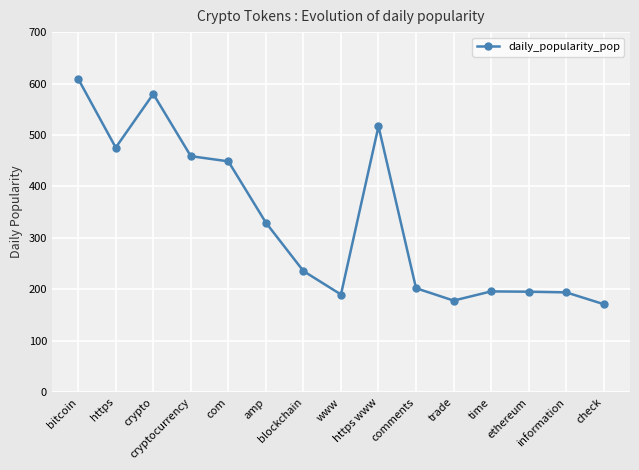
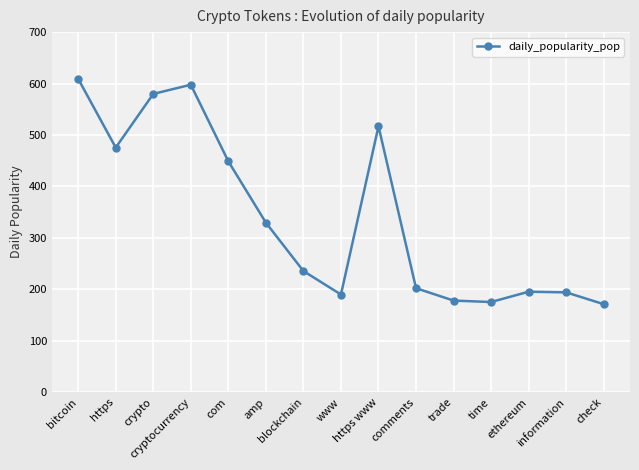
  {
    "bitcoin": 610,
    "https": 480,
    "crypto": 580,
-   "cryptocurrency": 460,
+   "cryptocurrency": 600,
    "com": 450,
    "amp": 330,
    "blockchain": 240,
    "www": 190,
    "https www": 520,
    "comments": 200,
    "trade": 180,
-   "time": 200,
+   "time": 180,
    "ethereum": 200,
    "information": 190,
    "check": 170
  }
